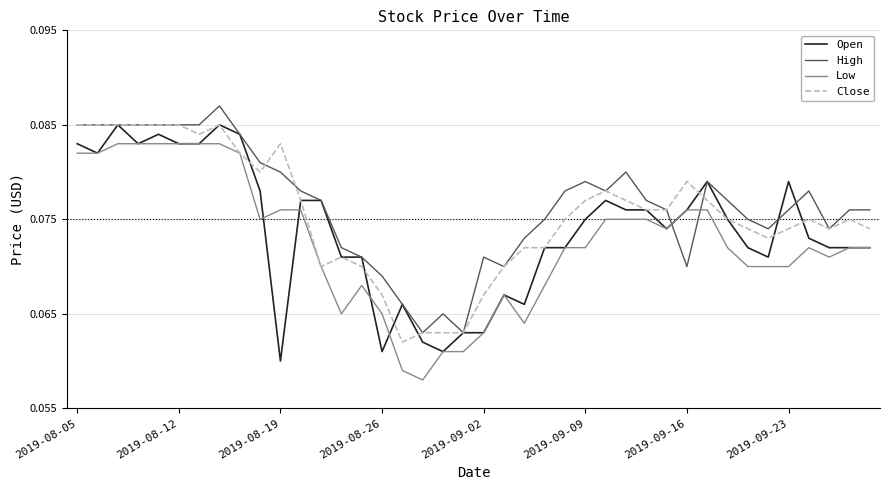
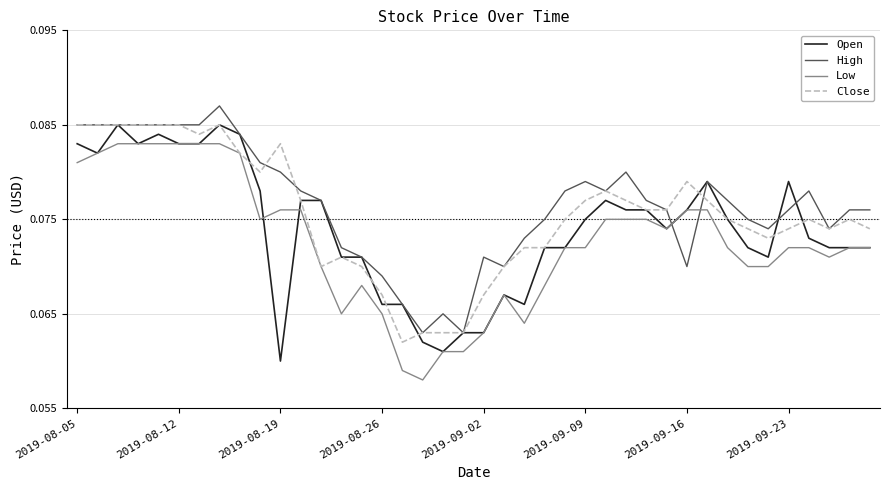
  {
    "Open": {
      "2019-08-05": 0.083,
      "2019-08-19": 0.060,
-     "2019-08-26": 0.061,
+     "2019-08-26": 0.066,
      "2019-09-09": 0.075,
      "2019-09-23": 0.079
    },
    "High": {
      "2019-08-19": 0.080,
      "2019-08-26": 0.069,
      "2019-09-02": 0.071,
      "2019-09-09": 0.079,
      "2019-09-16": 0.070,
      "2019-09-23": 0.076
    },
    "Low": {
-     "2019-08-05": 0.082,
+     "2019-08-05": 0.081,
      "2019-08-19": 0.076,
      "2019-08-26": 0.065,
      "2019-09-09": 0.072,
-     "2019-09-23": 0.070
+     "2019-09-23": 0.072
    },
    "Close": {
      "2019-08-19": 0.083,
      "2019-08-26": 0.067,
      "2019-09-02": 0.067,
      "2019-09-09": 0.077,
      "2019-09-16": 0.079,
      "2019-09-23": 0.074
    }
  }
